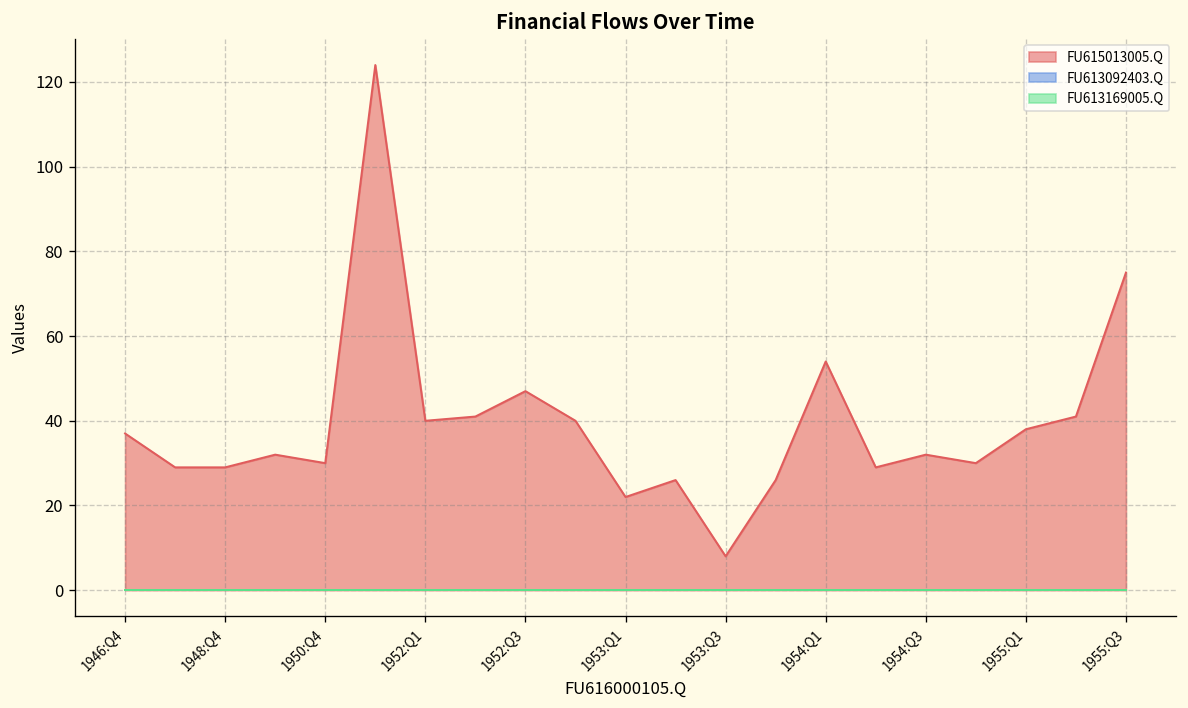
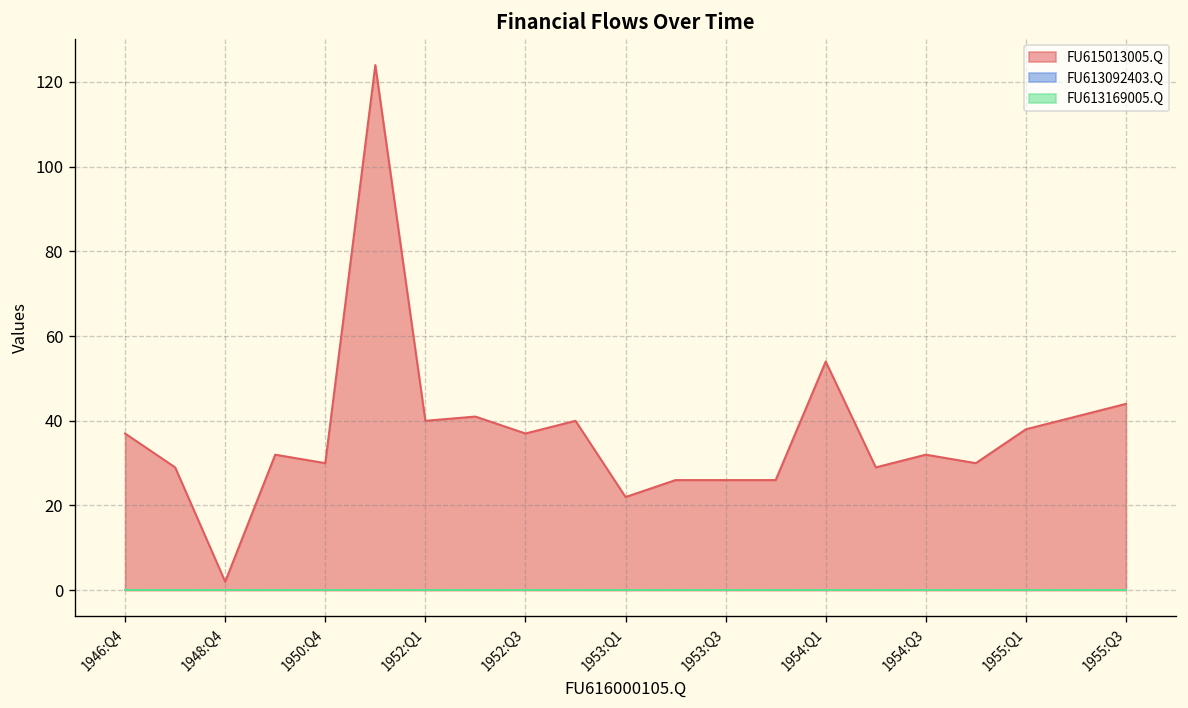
  {
    "FU615013005.Q": {
      "1946:Q4": 37,
-     "1948:Q4": 29,
+     "1948:Q4": 2,
      "1950:Q4": 30,
      "1952:Q1": 40,
-     "1952:Q3": 47,
+     "1952:Q3": 37,
      "1953:Q1": 22,
-     "1953:Q3": 8,
+     "1953:Q3": 26,
      "1954:Q1": 54,
      "1954:Q3": 32,
      "1955:Q1": 38,
-     "1955:Q3": 75
+     "1955:Q3": 44
    },
    "FU613169005.Q": {
      "1946:Q4": 0,
      "1948:Q4": 0,
      "1950:Q4": 0,
      "1952:Q1": 0,
      "1952:Q3": 0,
      "1953:Q1": 0,
      "1953:Q3": 0,
      "1954:Q1": 0,
      "1954:Q3": 0,
      "1955:Q1": 0,
      "1955:Q3": 0
    }
  }
